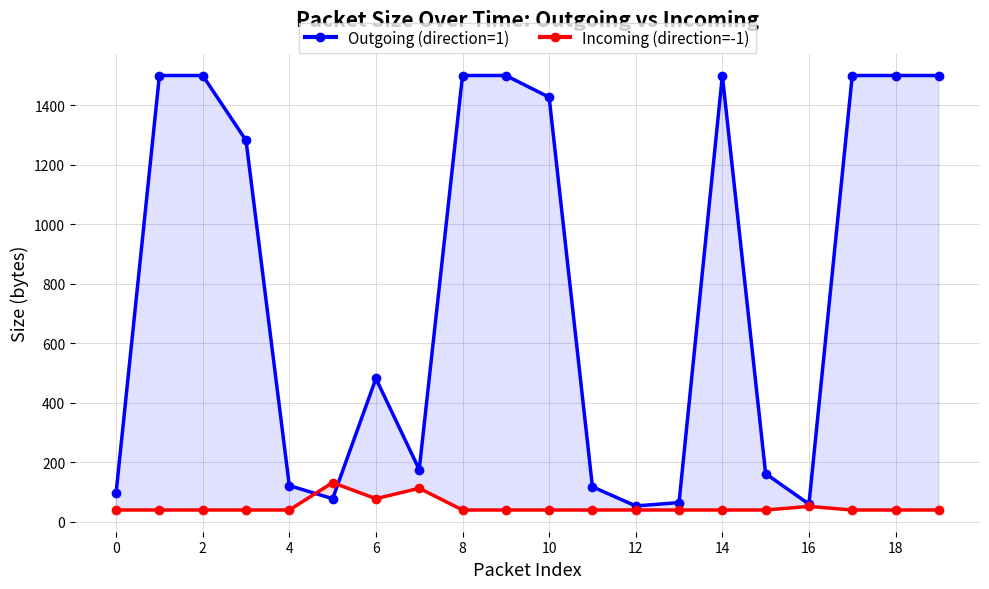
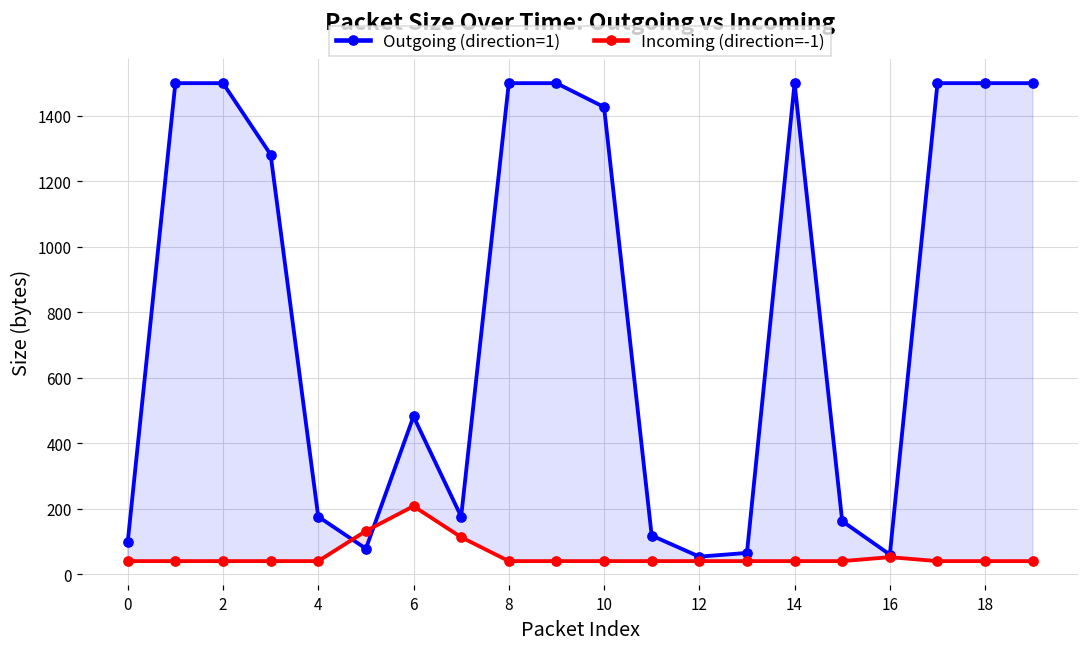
  {
    "Outgoing (direction=1)": {
      "0": 100,
      "2": 1500,
-     "4": 120,
+     "4": 180,
      "6": 480,
      "8": 1500,
      "10": 1430,
      "12": 50,
      "14": 1500,
      "18": 1500
    },
    "Incoming (direction=-1)": {
      "0": 40,
      "2": 40,
      "4": 40,
-     "6": 80,
+     "6": 210,
      "8": 40,
      "10": 40,
      "12": 40,
      "14": 40,
      "18": 40
    }
  }
